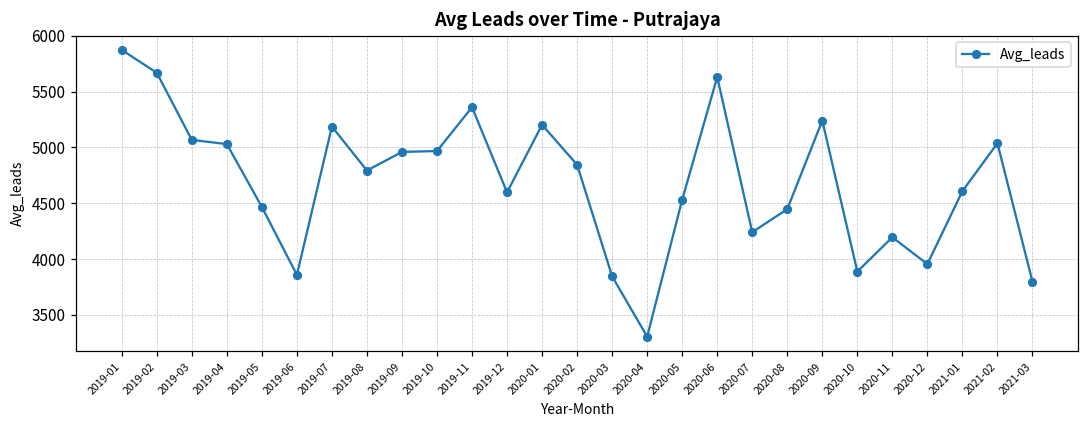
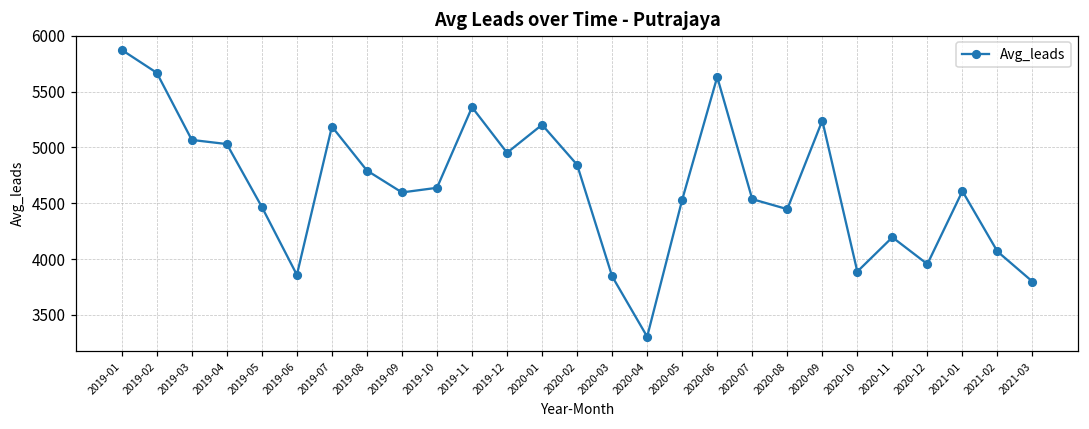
  {
    "2019-01": 5870,
    "2019-02": 5670,
    "2019-03": 5070,
    "2019-04": 5030,
    "2019-05": 4470,
    "2019-06": 3860,
    "2019-07": 5190,
    "2019-08": 4790,
-   "2019-09": 4960,
-   "2019-10": 4970,
+   "2019-09": 4600,
+   "2019-10": 4640,
    "2019-11": 5360,
-   "2019-12": 4600,
+   "2019-12": 4950,
    "2020-01": 5200,
    "2020-02": 4840,
    "2020-03": 3850,
    "2020-04": 3300,
    "2020-05": 4530,
    "2020-06": 5630,
-   "2020-07": 4240,
+   "2020-07": 4540,
    "2020-08": 4450,
    "2020-09": 5240,
    "2020-10": 3890,
    "2020-11": 4200,
    "2020-12": 3950,
    "2021-01": 4610,
-   "2021-02": 5040,
+   "2021-02": 4070,
    "2021-03": 3800
  }
